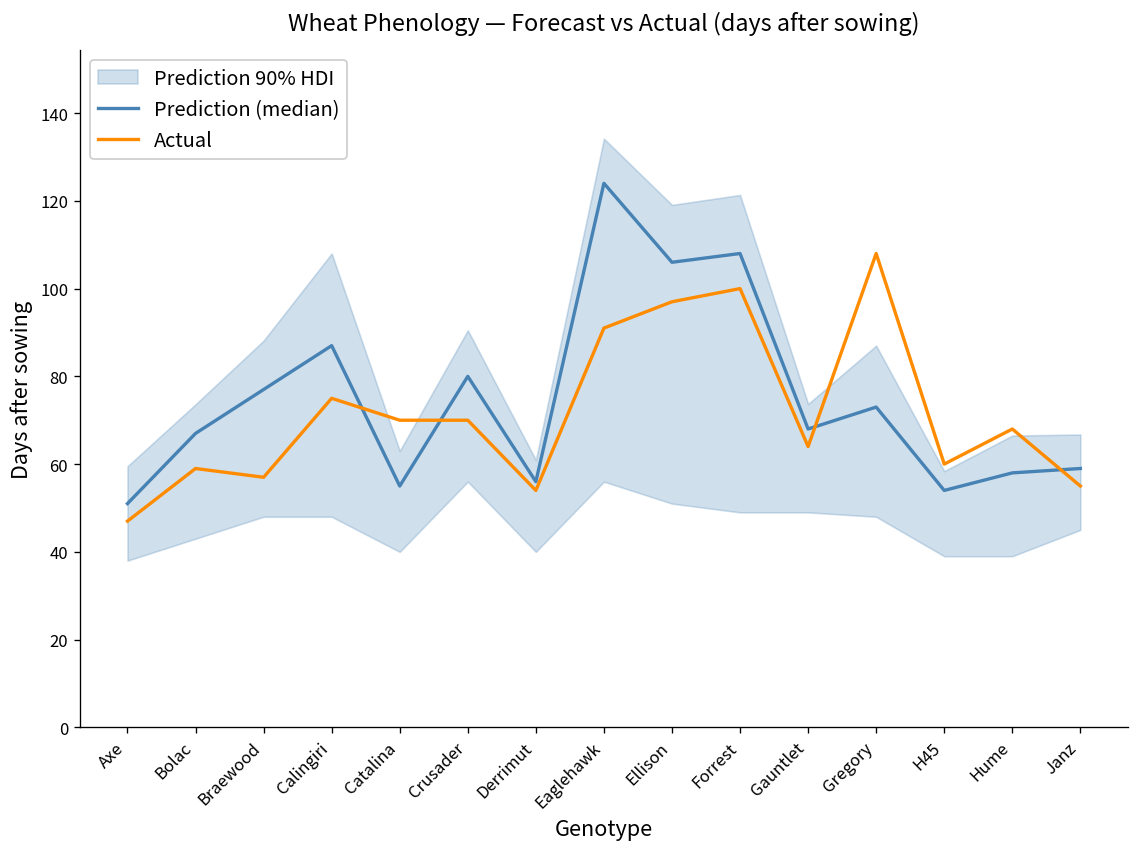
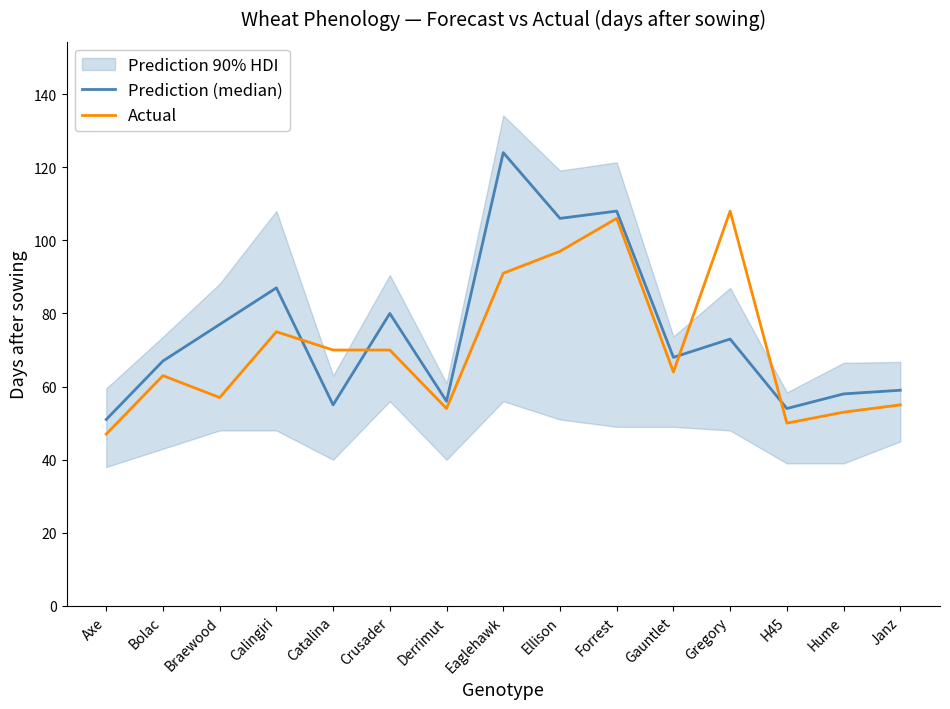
  {
    "Actual": {
      "Axe": 47,
-     "Bolac": 59,
+     "Bolac": 63,
      "Braewood": 57,
      "Calingiri": 75,
      "Catalina": 70,
      "Crusader": 70,
      "Derrimut": 54,
      "Eaglehawk": 91,
      "Ellison": 97,
-     "Forrest": 100,
+     "Forrest": 106,
      "Gauntlet": 64,
      "Gregory": 108,
-     "H45": 60,
-     "Hume": 68,
+     "H45": 50,
+     "Hume": 53,
      "Janz": 55
    }
  }
